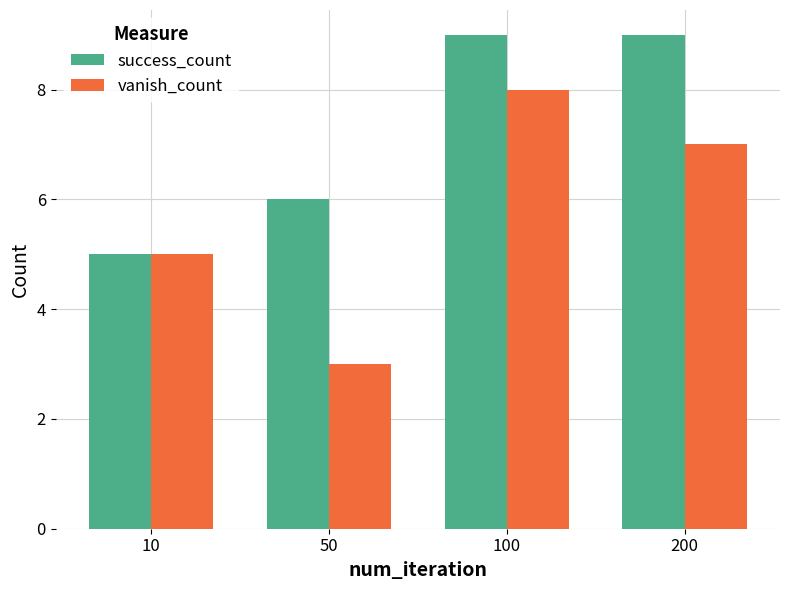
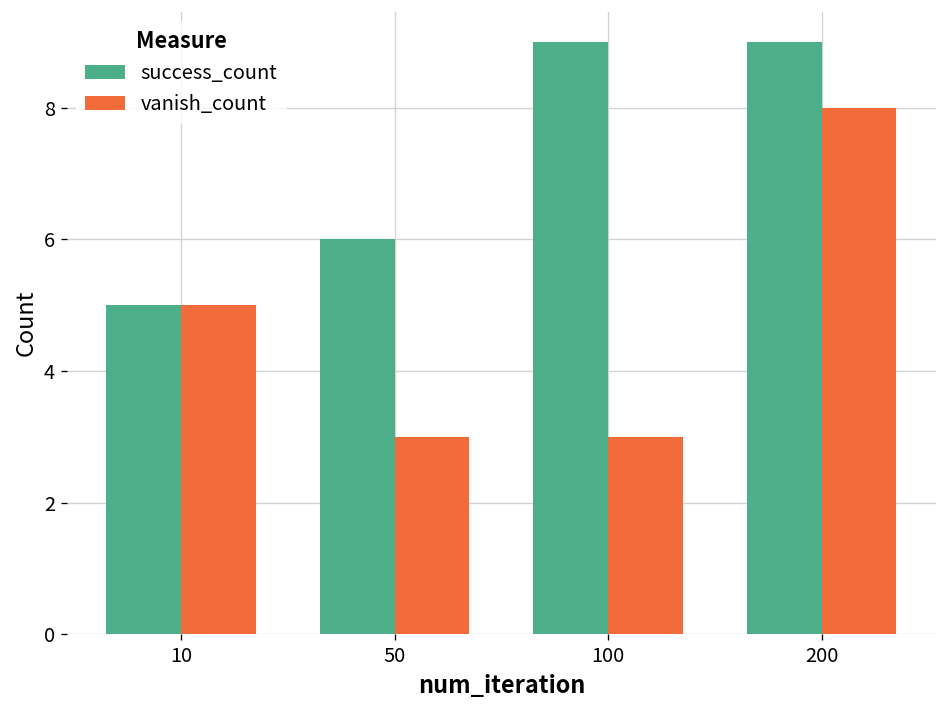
  {
    "success_count": {
      "10": 5,
      "50": 6,
      "100": 9,
      "200": 9
    },
    "vanish_count": {
      "10": 5,
      "50": 3,
-     "100": 8,
-     "200": 7
+     "100": 3,
+     "200": 8
    }
  }
